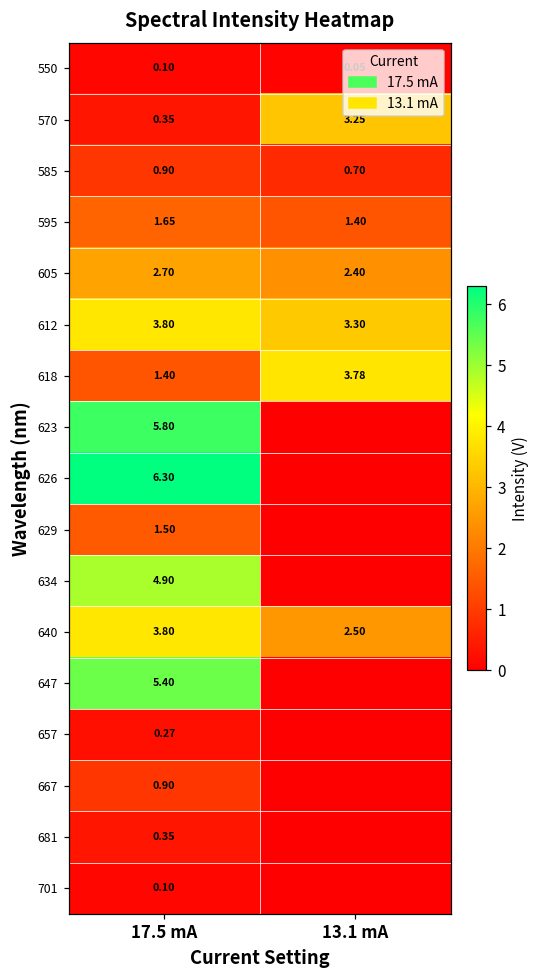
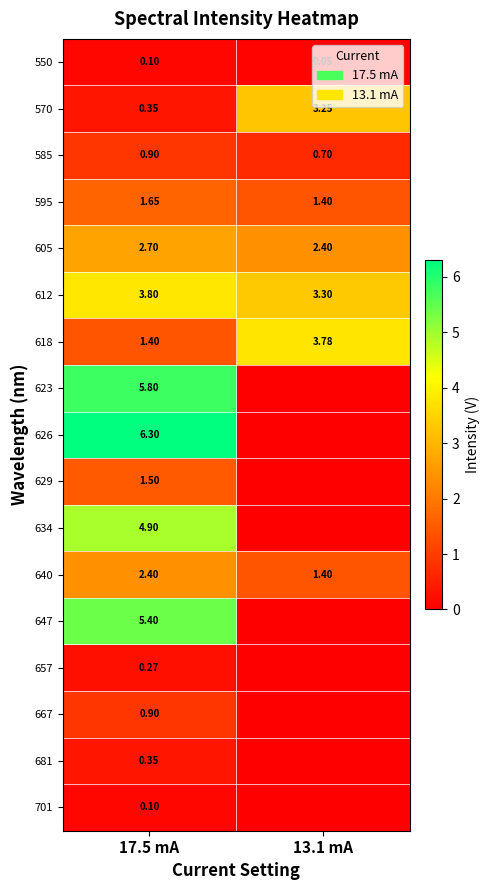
  {
    "550": {
      "17.5 mA": 0.10
    },
    "570": {
      "17.5 mA": 0.35
    },
    "585": {
      "17.5 mA": 0.90,
      "13.1 mA": 0.70
    },
    "595": {
      "17.5 mA": 1.65,
      "13.1 mA": 1.40
    },
    "605": {
      "17.5 mA": 2.70,
      "13.1 mA": 2.40
    },
    "612": {
      "17.5 mA": 3.80,
      "13.1 mA": 3.30
    },
    "618": {
      "17.5 mA": 1.40,
      "13.1 mA": 3.78
    },
    "623": {
      "17.5 mA": 5.80
    },
    "626": {
      "17.5 mA": 6.30
    },
    "629": {
      "17.5 mA": 1.50
    },
    "634": {
      "17.5 mA": 4.90
    },
    "640": {
-     "17.5 mA": 3.80,
-     "13.1 mA": 2.50
+     "17.5 mA": 2.40,
+     "13.1 mA": 1.40
    },
    "647": {
      "17.5 mA": 5.40
    },
    "657": {
      "17.5 mA": 0.27
    },
    "667": {
      "17.5 mA": 0.90
    },
    "681": {
      "17.5 mA": 0.35
    },
    "701": {
      "17.5 mA": 0.10
    }
  }
